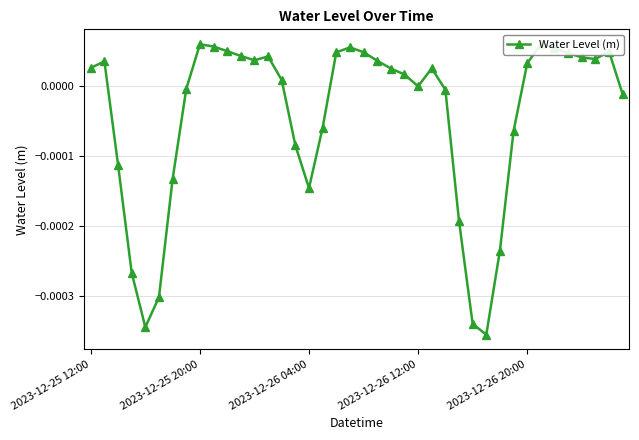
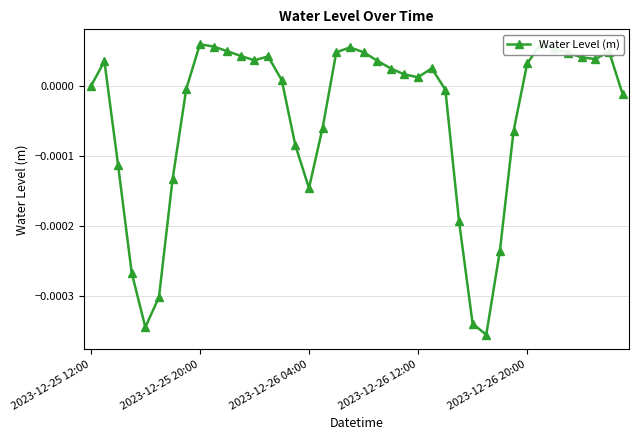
  {
-   "2023-12-25 12:00": 0.00003,
+   "2023-12-25 12:00": 0.00000,
    "2023-12-25 20:00": 0.00006,
    "2023-12-26 04:00": -0.00015,
-   "2023-12-26 12:00": 0.00000,
+   "2023-12-26 12:00": 0.00001,
    "2023-12-26 20:00": 0.00003
  }
